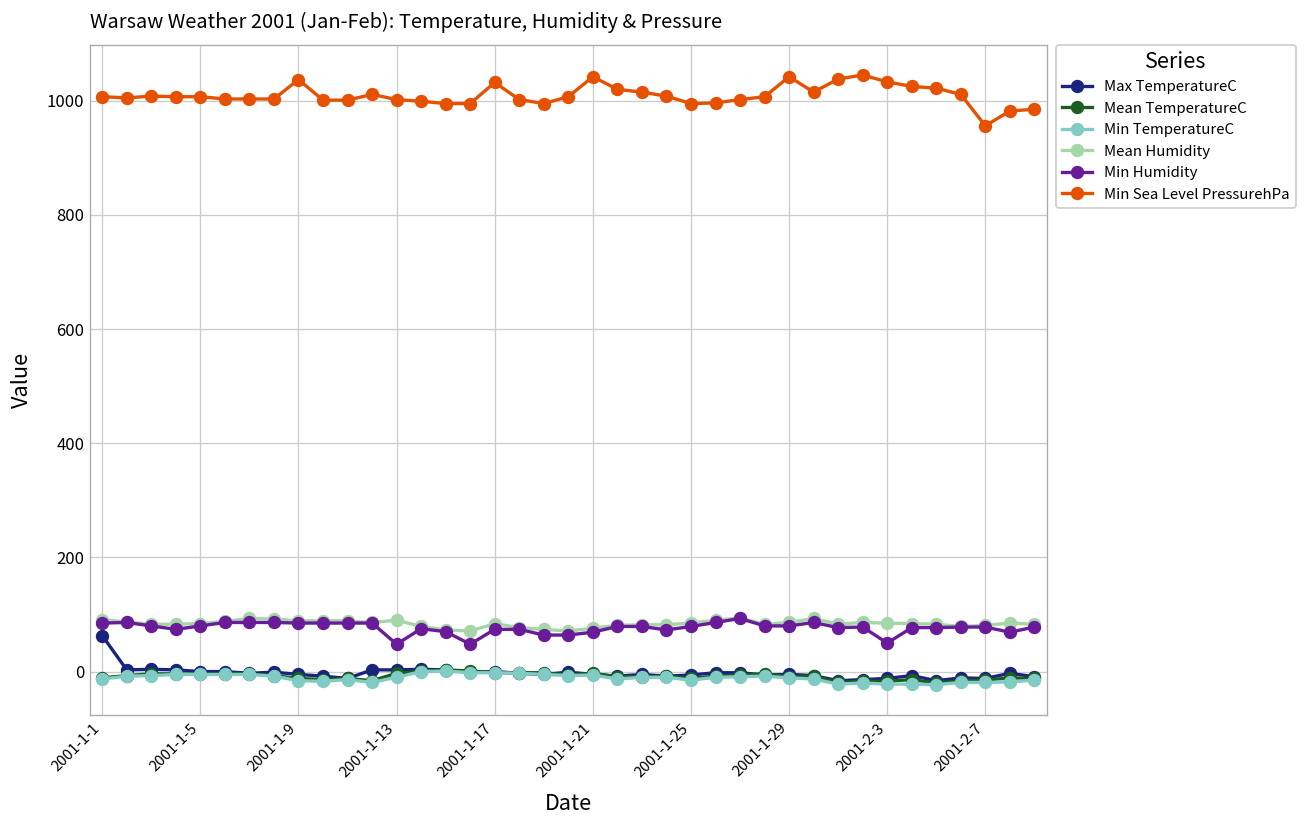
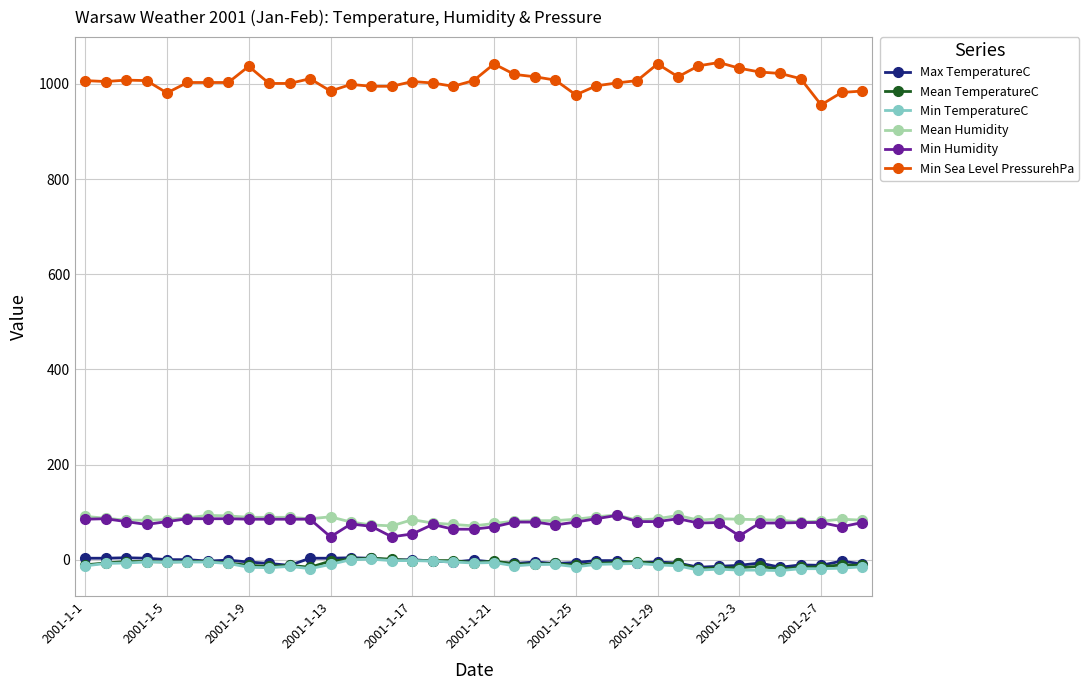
  {
    "Max TemperatureC": {
-     "2001-1-1": 60,
+     "2001-1-1": 0,
      "2001-1-9": -10,
      "2001-1-13": 0,
      "2001-1-25": -10
    },
    "Mean TemperatureC": {
      "2001-1-13": 0
    },
    "Min Humidity": {
      "2001-1-1": 90,
      "2001-1-13": 50,
-     "2001-1-17": 70,
+     "2001-1-17": 50,
      "2001-1-21": 70,
      "2001-1-25": 80,
      "2001-1-29": 80,
      "2001-2-3": 50
    },
    "Min Sea Level PressurehPa": {
      "2001-1-1": 1010,
-     "2001-1-5": 1010,
+     "2001-1-5": 980,
      "2001-1-9": 1040,
-     "2001-1-13": 1000,
-     "2001-1-17": 1030,
+     "2001-1-13": 990,
+     "2001-1-17": 1010,
      "2001-1-21": 1040,
-     "2001-1-25": 1000,
+     "2001-1-25": 980,
      "2001-1-29": 1040,
      "2001-2-3": 1030,
      "2001-2-7": 960
    }
  }
